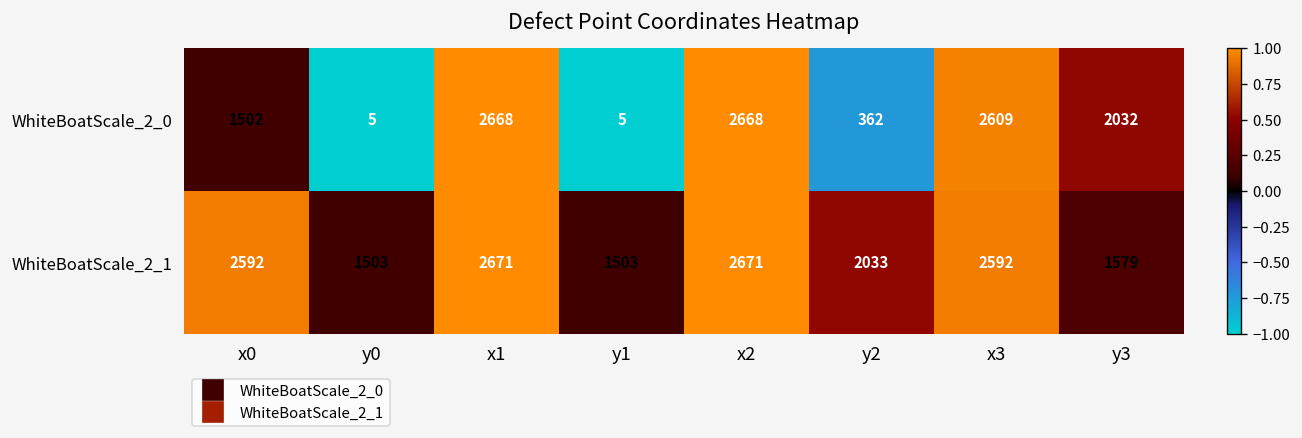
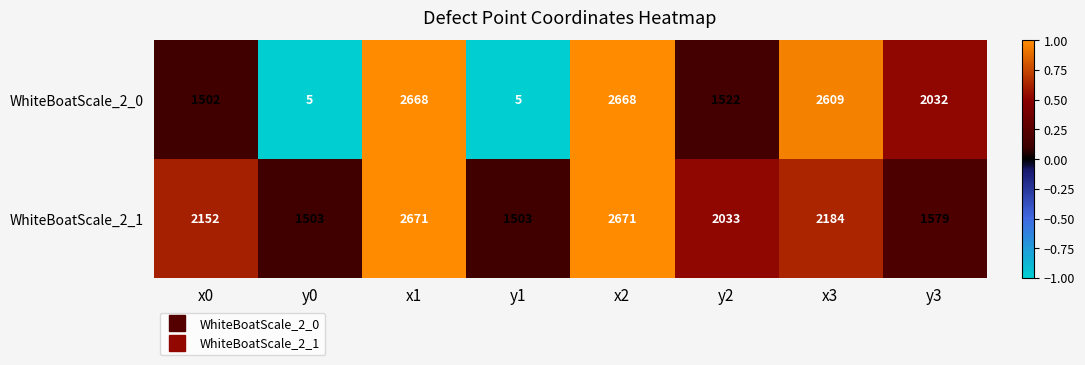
  {
    "WhiteBoatScale_2_0": {
      "x0": 1502,
      "y0": 5,
      "x1": 2668,
      "y1": 5,
      "x2": 2668,
-     "y2": 362,
+     "y2": 1522,
      "x3": 2609,
      "y3": 2032
    },
    "WhiteBoatScale_2_1": {
-     "x0": 2592,
+     "x0": 2152,
      "y0": 1503,
      "x1": 2671,
      "y1": 1503,
      "x2": 2671,
      "y2": 2033,
-     "x3": 2592,
+     "x3": 2184,
      "y3": 1579
    }
  }
